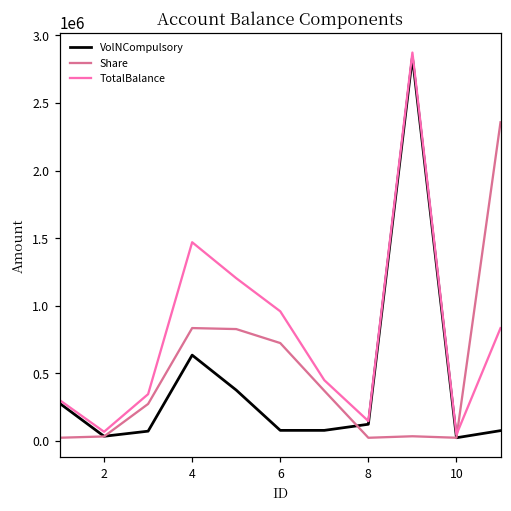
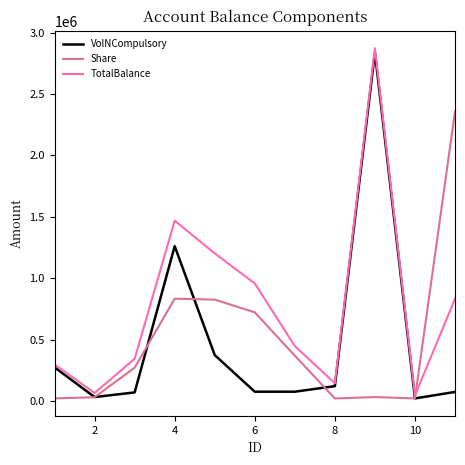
  {
    "VolNCompulsory": {
-     "4": 630000,
+     "4": 1260000,
      "6": 80000,
      "8": 120000
    }
  }
